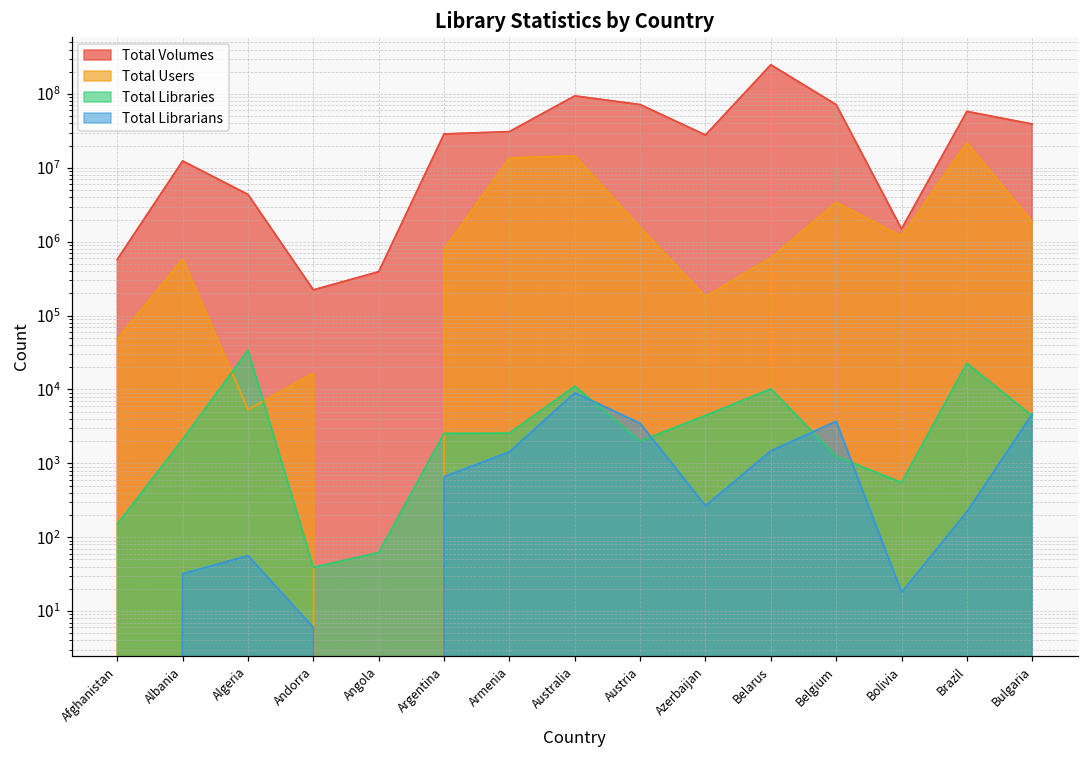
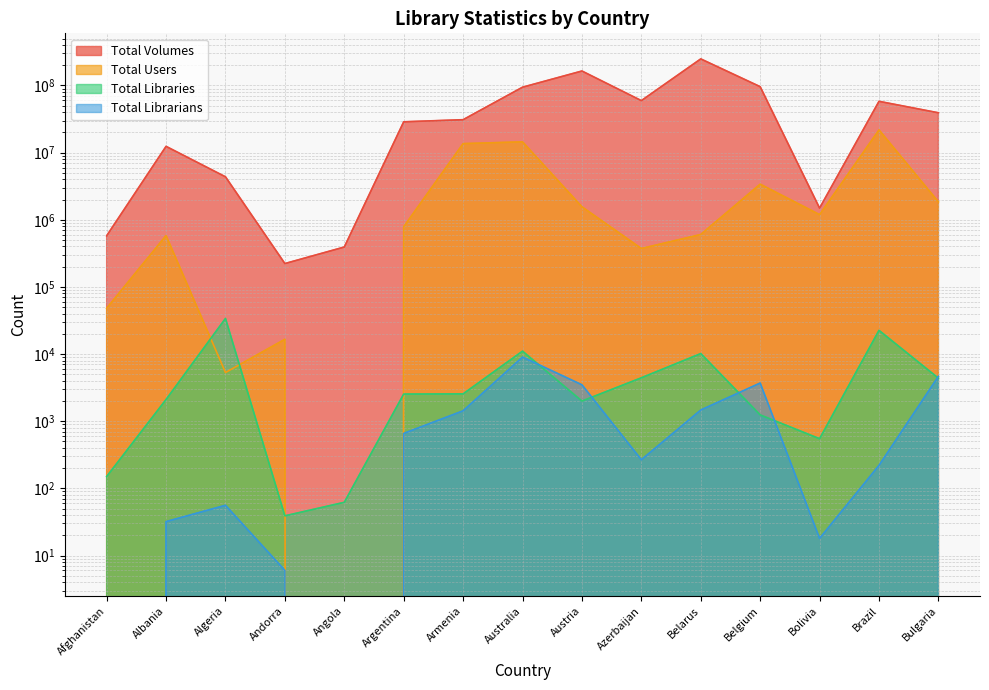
  {
    "Total Volumes": {
      "Afghanistan": 600000,
      "Albania": 12000000,
      "Algeria": 4000000,
      "Andorra": 220000,
      "Angola": 400000,
      "Argentina": 29000000,
      "Armenia": 30000000,
      "Australia": 90000000,
-     "Austria": 70000000,
-     "Azerbaijan": 28000000,
+     "Austria": 160000000,
+     "Azerbaijan": 60000000,
      "Belarus": 250000000,
-     "Belgium": 70000000,
+     "Belgium": 100000000,
      "Bolivia": 1500000,
      "Brazil": 60000000,
      "Bulgaria": 40000000
    },
    "Total Users": {
      "Afghanistan": 50000,
      "Albania": 600000,
      "Algeria": 5000,
      "Andorra": 17000,
      "Argentina": 800000,
      "Armenia": 14000000,
      "Australia": 14000000,
      "Austria": 1600000,
-     "Azerbaijan": 180000,
+     "Azerbaijan": 400000,
      "Belarus": 600000,
      "Belgium": 3000000,
      "Bolivia": 1200000,
      "Brazil": 22000000,
      "Bulgaria": 1800000
    },
    "Total Libraries": {
      "Afghanistan": 150,
      "Albania": 2100,
      "Algeria": 30000,
      "Andorra": 40,
      "Angola": 60,
      "Argentina": 2500,
      "Armenia": 2600,
      "Australia": 11000,
      "Austria": 2000,
      "Azerbaijan": 4000,
      "Belarus": 10000,
      "Belgium": 1200,
      "Bolivia": 500,
      "Brazil": 23000
    },
    "Total Librarians": {
      "Albania": 30,
      "Algeria": 60,
      "Andorra": 6,
      "Argentina": 700,
      "Armenia": 1400,
      "Australia": 9000,
      "Austria": 3000,
      "Azerbaijan": 270,
      "Belarus": 1500,
      "Belgium": 4000,
      "Bolivia": 18,
      "Brazil": 220
    }
  }
